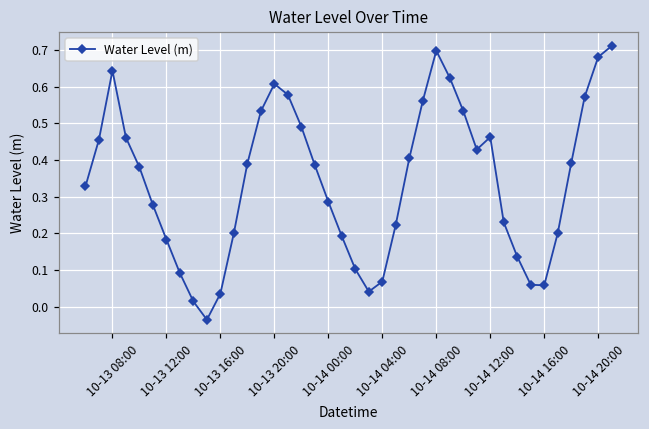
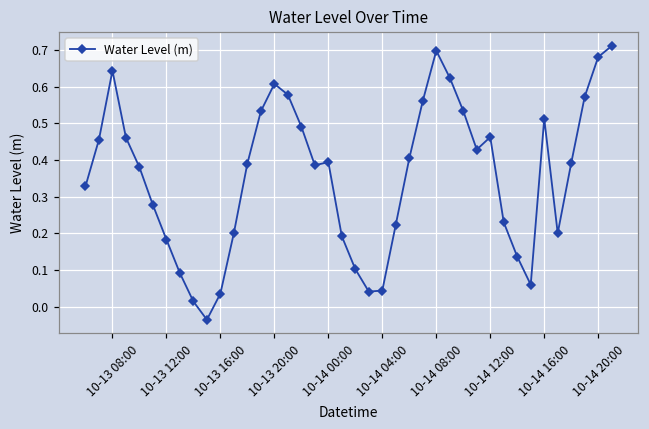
  {
    "10-13 08:00": 0.64,
    "10-13 12:00": 0.18,
    "10-13 16:00": 0.04,
    "10-13 20:00": 0.61,
-   "10-14 00:00": 0.29,
-   "10-14 04:00": 0.07,
+   "10-14 00:00": 0.39,
+   "10-14 04:00": 0.04,
    "10-14 08:00": 0.70,
    "10-14 12:00": 0.46,
-   "10-14 16:00": 0.06,
+   "10-14 16:00": 0.51,
    "10-14 20:00": 0.68
  }
